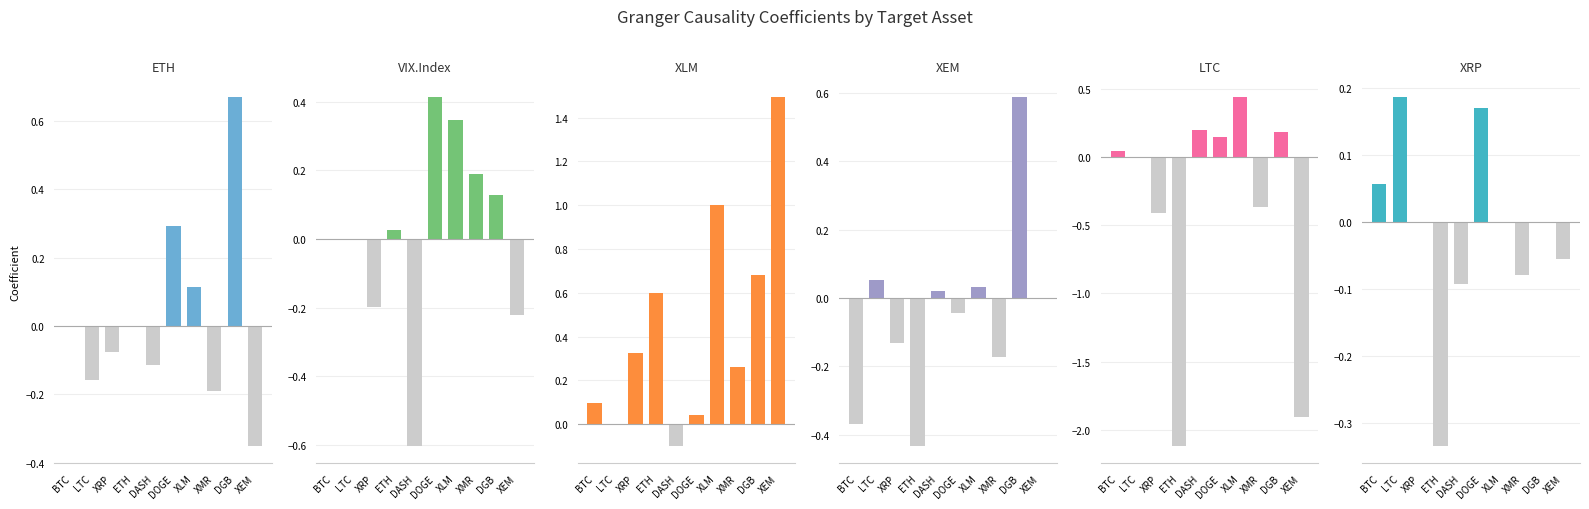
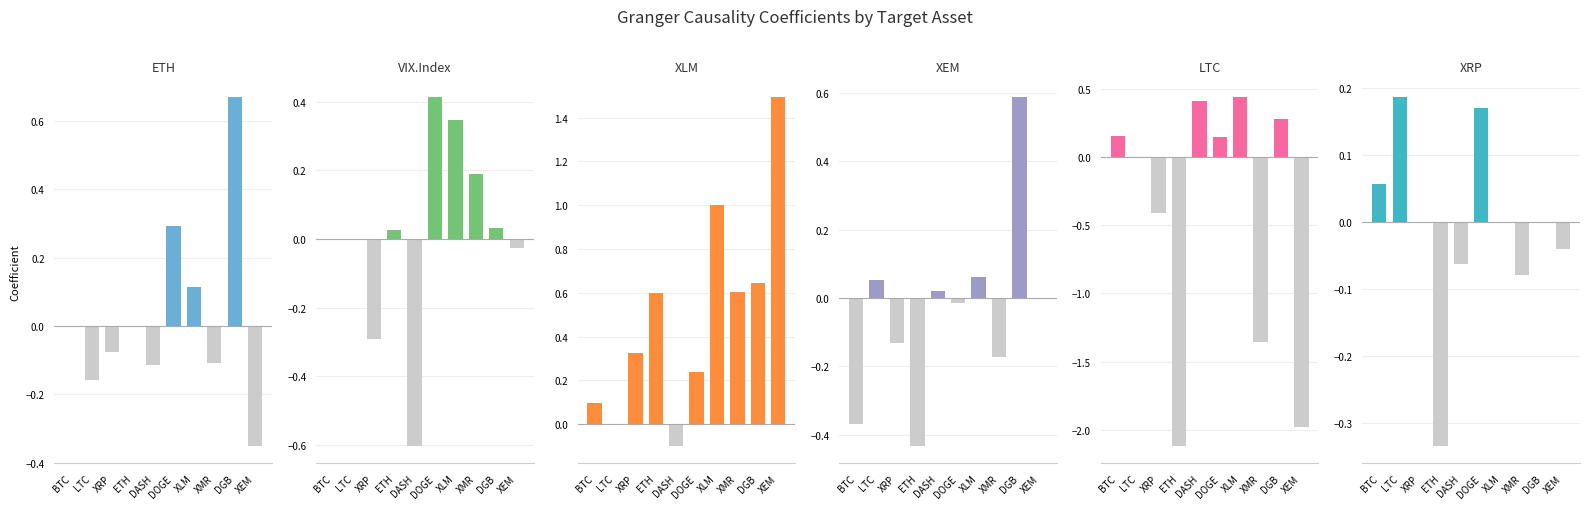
  {
    "ETH": {
      "BTC": 0.00,
      "LTC": -0.16,
      "XRP": -0.08,
      "ETH": 0.00,
      "DASH": -0.12,
      "DOGE": 0.29,
      "XLM": 0.11,
-     "XMR": -0.19,
+     "XMR": -0.11,
      "DGB": 0.67,
      "XEM": -0.35
    },
    "VIX.Index": {
      "BTC": 0.00,
      "LTC": 0.00,
-     "XRP": -0.20,
+     "XRP": -0.29,
      "ETH": 0.03,
      "DASH": -0.60,
      "DOGE": 0.41,
      "XLM": 0.35,
      "XMR": 0.19,
-     "DGB": 0.13,
-     "XEM": -0.22
+     "DGB": 0.03,
+     "XEM": -0.03
    },
    "XLM": {
      "BTC": 0.10,
      "LTC": 0.00,
      "XRP": 0.32,
      "ETH": 0.60,
      "DASH": -0.10,
-     "DOGE": 0.04,
+     "DOGE": 0.24,
      "XLM": 1.00,
-     "XMR": 0.26,
-     "DGB": 0.68,
+     "XMR": 0.60,
+     "DGB": 0.64,
      "XEM": 1.50
    },
    "XEM": {
      "BTC": -0.37,
      "LTC": 0.05,
      "XRP": -0.13,
      "ETH": -0.43,
      "DASH": 0.02,
-     "DOGE": -0.04,
-     "XLM": 0.03,
+     "DOGE": -0.01,
+     "XLM": 0.06,
      "XMR": -0.17,
      "DGB": 0.59,
      "XEM": 0.00
    },
    "LTC": {
-     "BTC": 0.04,
+     "BTC": 0.15,
      "LTC": 0.00,
      "XRP": -0.41,
      "ETH": -2.12,
-     "DASH": 0.20,
+     "DASH": 0.41,
      "DOGE": 0.14,
      "XLM": 0.44,
-     "XMR": -0.37,
-     "DGB": 0.18,
-     "XEM": -1.90
+     "XMR": -1.36,
+     "DGB": 0.28,
+     "XEM": -1.98
    },
    "XRP": {
      "BTC": 0.06,
      "LTC": 0.19,
      "XRP": 0.00,
      "ETH": -0.33,
-     "DASH": -0.09,
+     "DASH": -0.06,
      "DOGE": 0.17,
      "XLM": 0.00,
      "XMR": -0.08,
      "DGB": 0.00,
-     "XEM": -0.06
+     "XEM": -0.04
    }
  }
